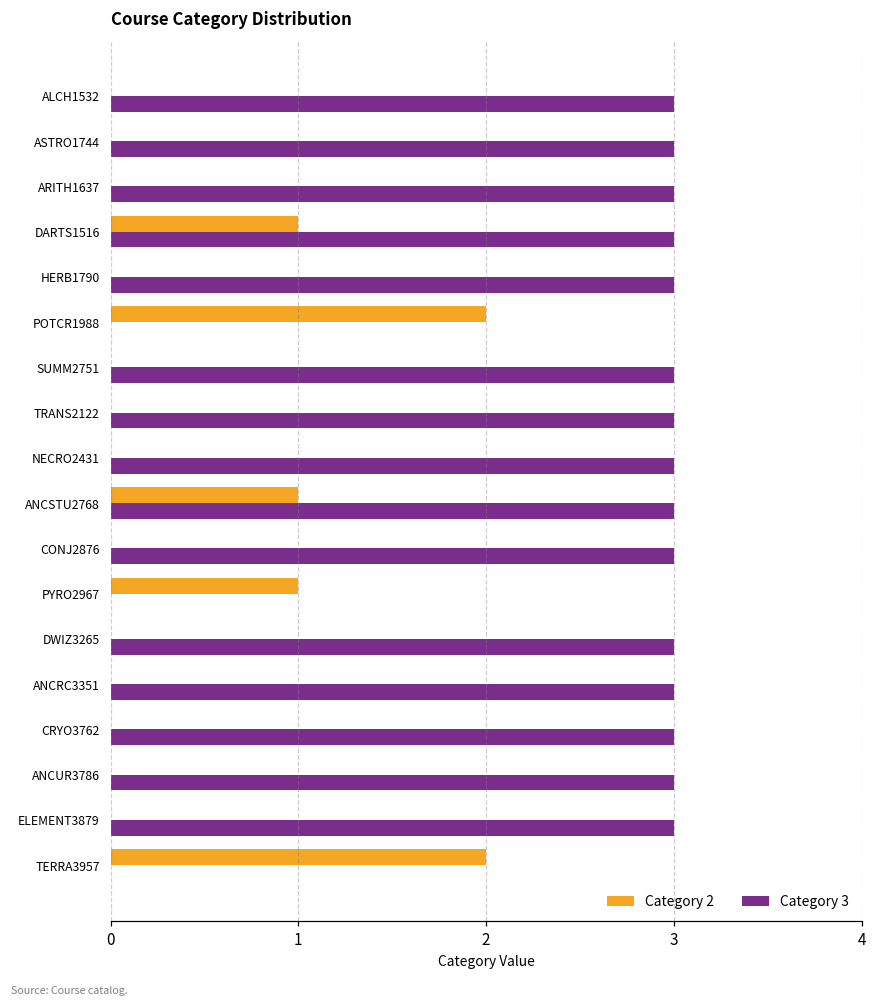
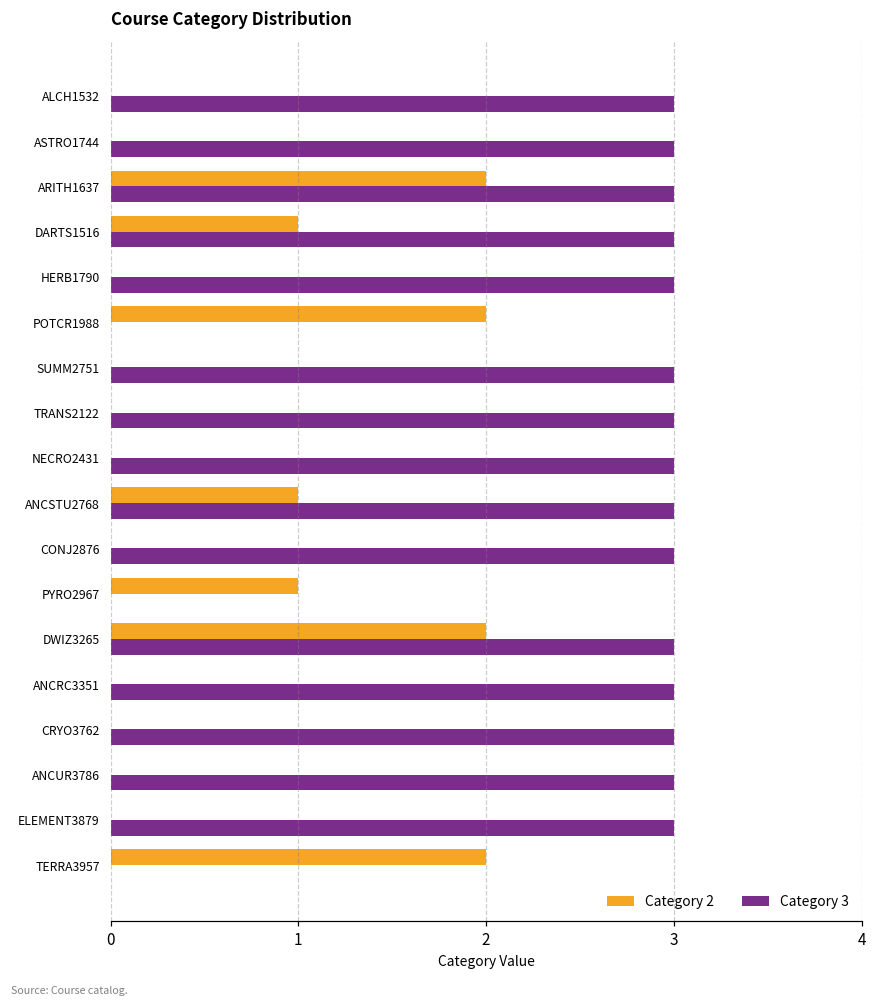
  {
    "Category 2": {
      "ALCH1532": 0,
      "ASTRO1744": 0,
-     "ARITH1637": 0,
+     "ARITH1637": 2,
      "DARTS1516": 1,
      "HERB1790": 0,
      "POTCR1988": 2,
      "SUMM2751": 0,
      "TRANS2122": 0,
      "NECRO2431": 0,
      "ANCSTU2768": 1,
      "CONJ2876": 0,
      "PYRO2967": 1,
-     "DWIZ3265": 0,
+     "DWIZ3265": 2,
      "ANCRC3351": 0,
      "CRYO3762": 0,
      "ANCUR3786": 0,
      "ELEMENT3879": 0,
      "TERRA3957": 2
    },
    "Category 3": {
      "ALCH1532": 3,
      "ASTRO1744": 3,
      "ARITH1637": 3,
      "DARTS1516": 3,
      "HERB1790": 3,
      "POTCR1988": 0,
      "SUMM2751": 3,
      "TRANS2122": 3,
      "NECRO2431": 3,
      "ANCSTU2768": 3,
      "CONJ2876": 3,
      "PYRO2967": 0,
      "DWIZ3265": 3,
      "ANCRC3351": 3,
      "CRYO3762": 3,
      "ANCUR3786": 3,
      "ELEMENT3879": 3,
      "TERRA3957": 0
    }
  }
